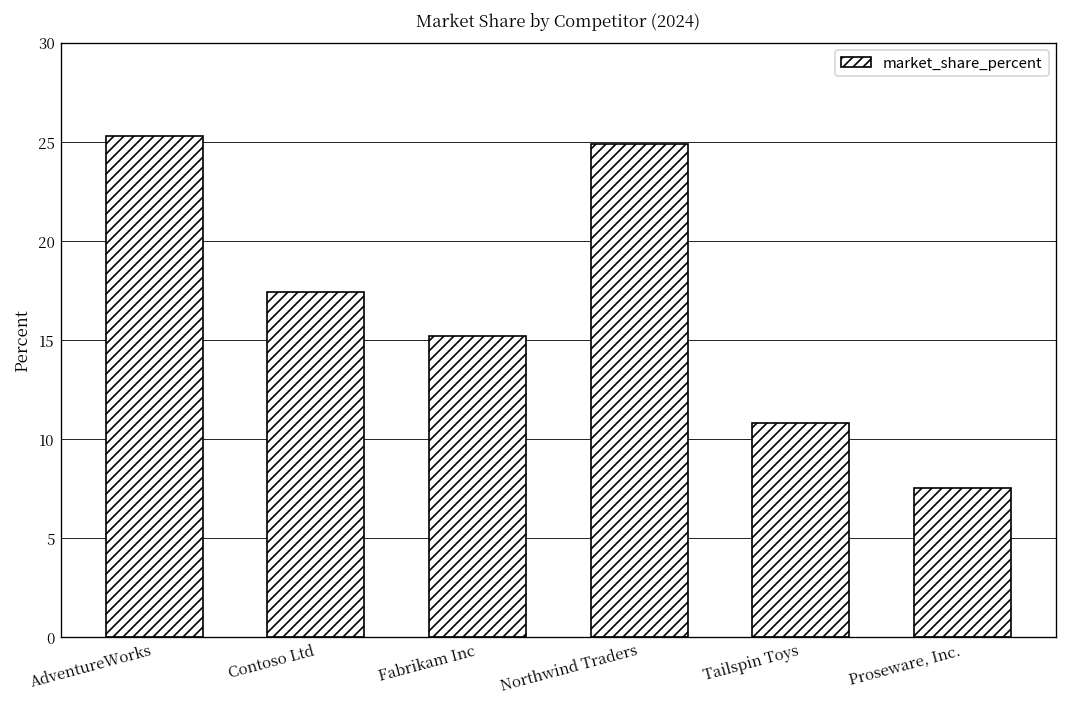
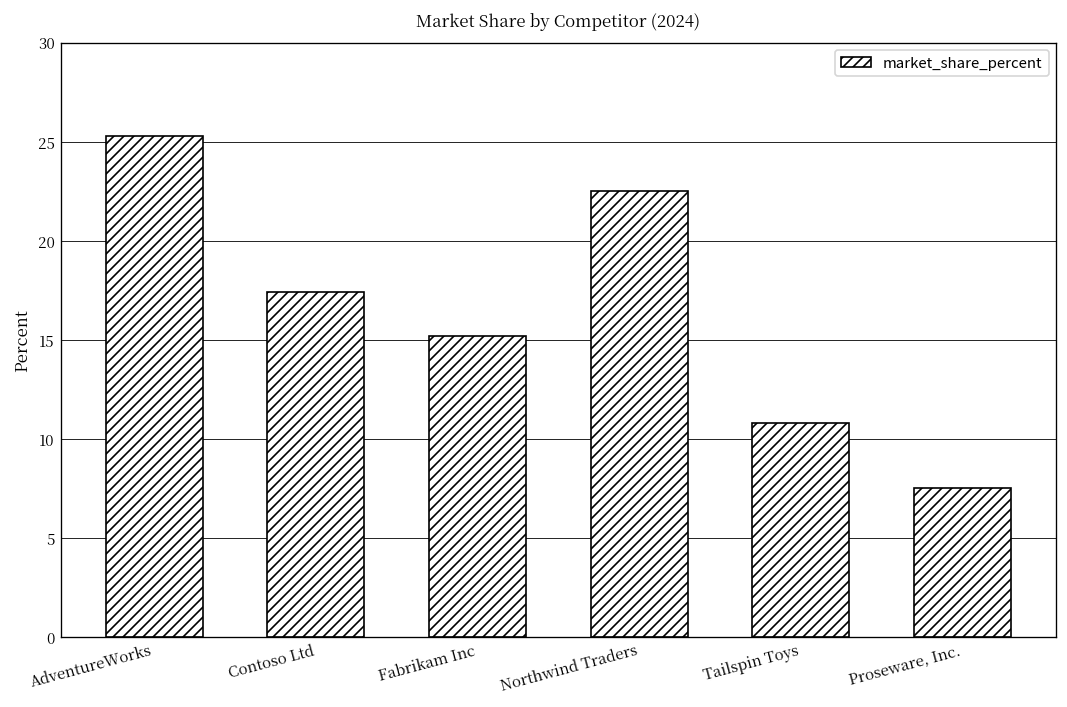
  {
    "AdventureWorks": 25.3,
    "Contoso Ltd": 17.4,
    "Fabrikam Inc": 15.2,
-   "Northwind Traders": 24.9,
+   "Northwind Traders": 22.5,
    "Tailspin Toys": 10.8,
    "Proseware, Inc.": 7.5
  }
